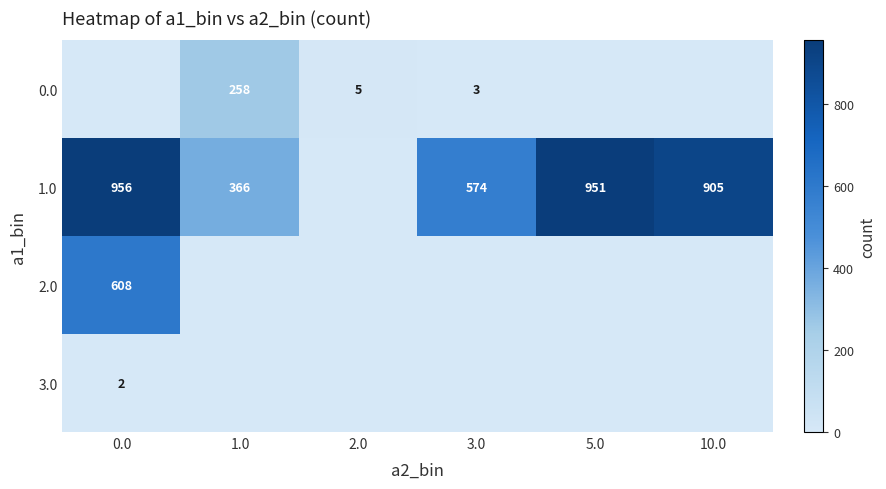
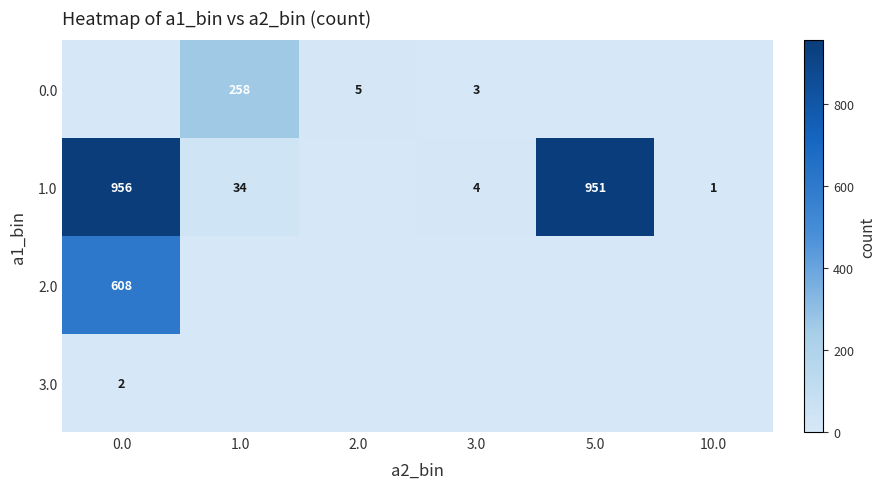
  {
    "0.0": {
      "1.0": 258,
      "2.0": 5,
      "3.0": 3
    },
    "1.0": {
      "0.0": 956,
-     "1.0": 366,
-     "3.0": 574,
+     "1.0": 34,
+     "3.0": 4,
      "5.0": 951,
-     "10.0": 905
+     "10.0": 1
    },
    "2.0": {
      "0.0": 608
    },
    "3.0": {
      "0.0": 2
    }
  }
